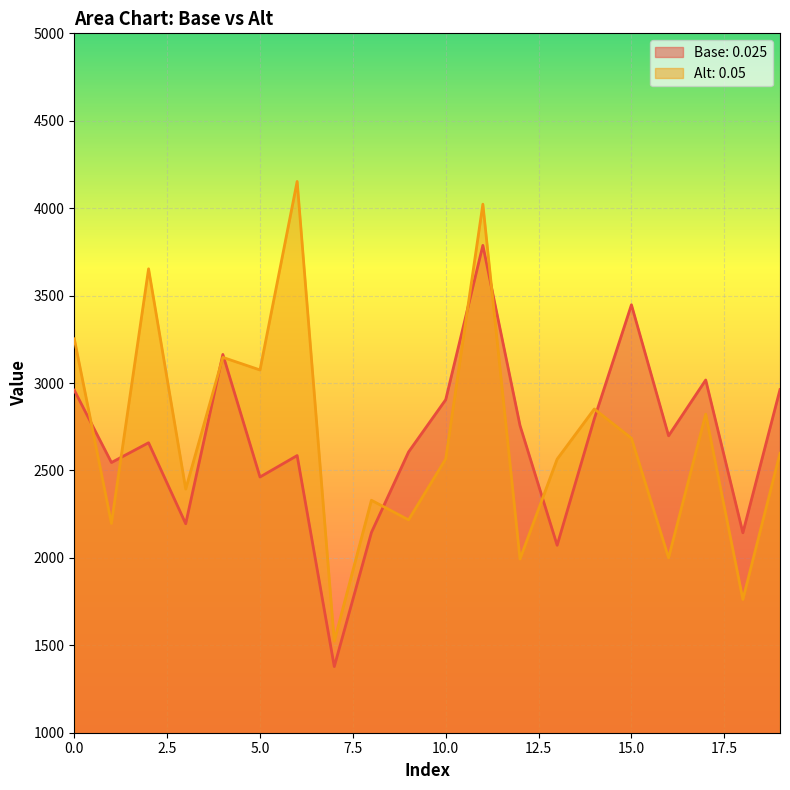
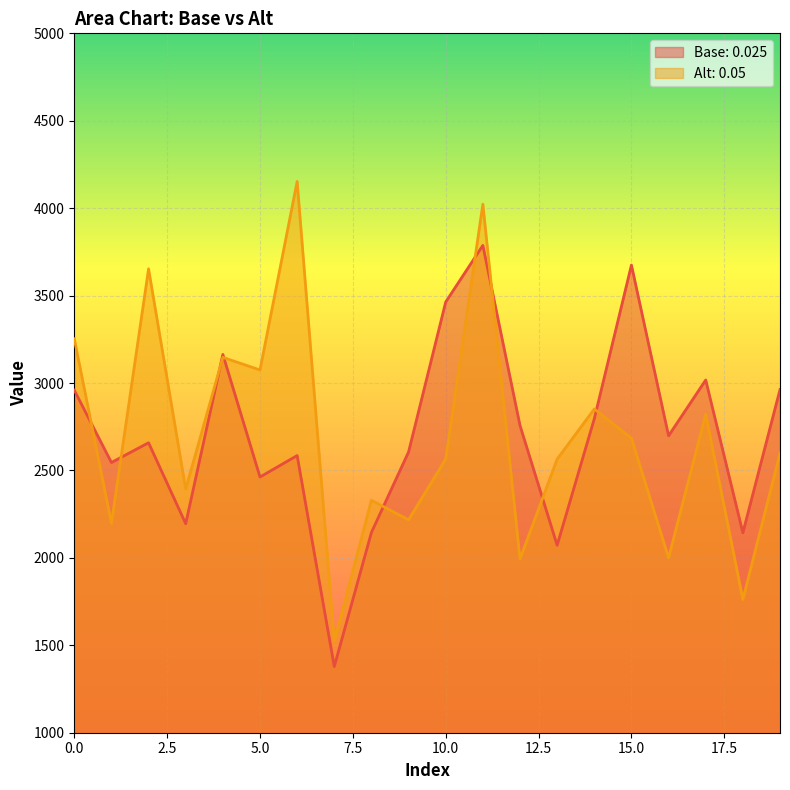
  {
    "Base: 0.025": {
      "0.0": 2960,
      "5.0": 2460,
-     "10.0": 2900,
-     "15.0": 3450
+     "10.0": 3460,
+     "15.0": 3670
    },
    "Alt: 0.05": {
      "0.0": 3250,
      "5.0": 3070,
      "10.0": 2570,
      "15.0": 2680
    }
  }
